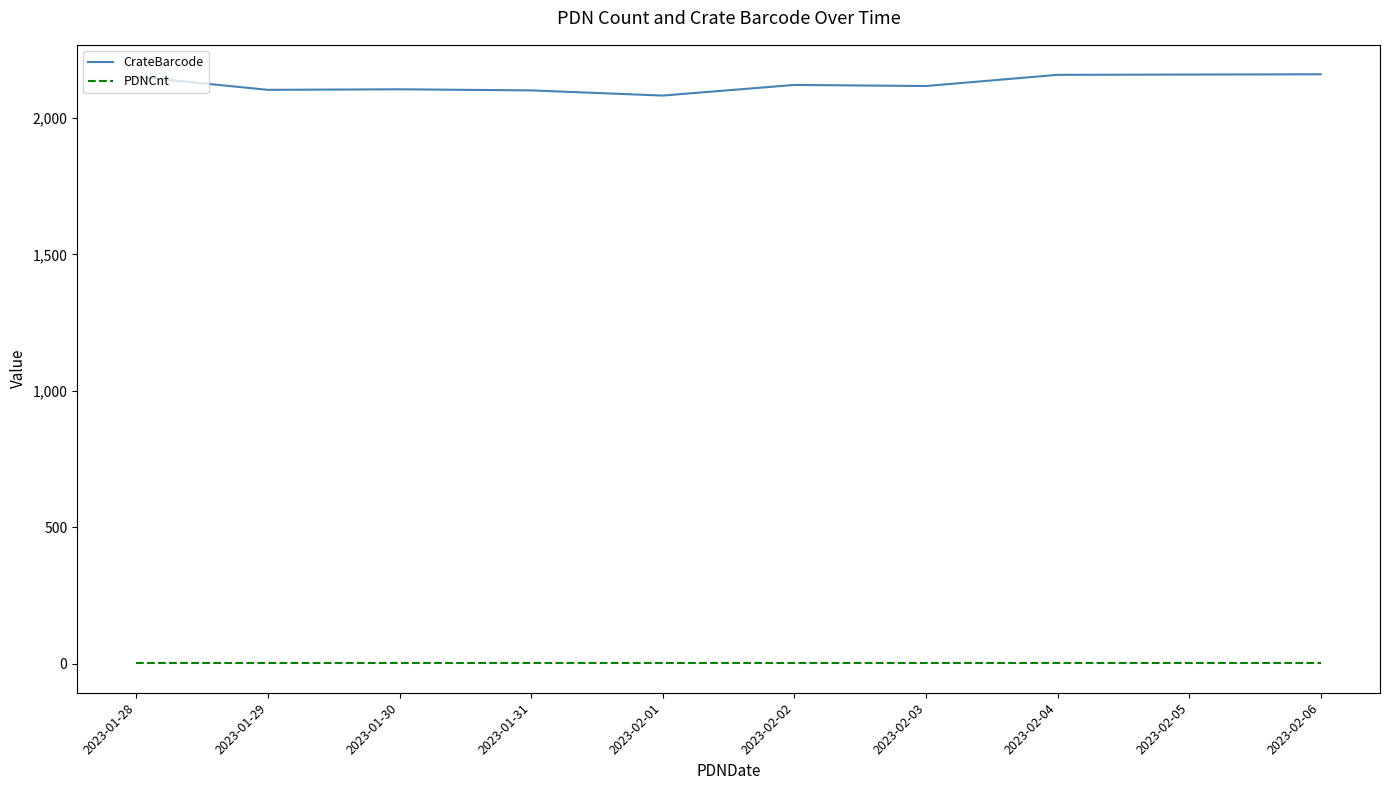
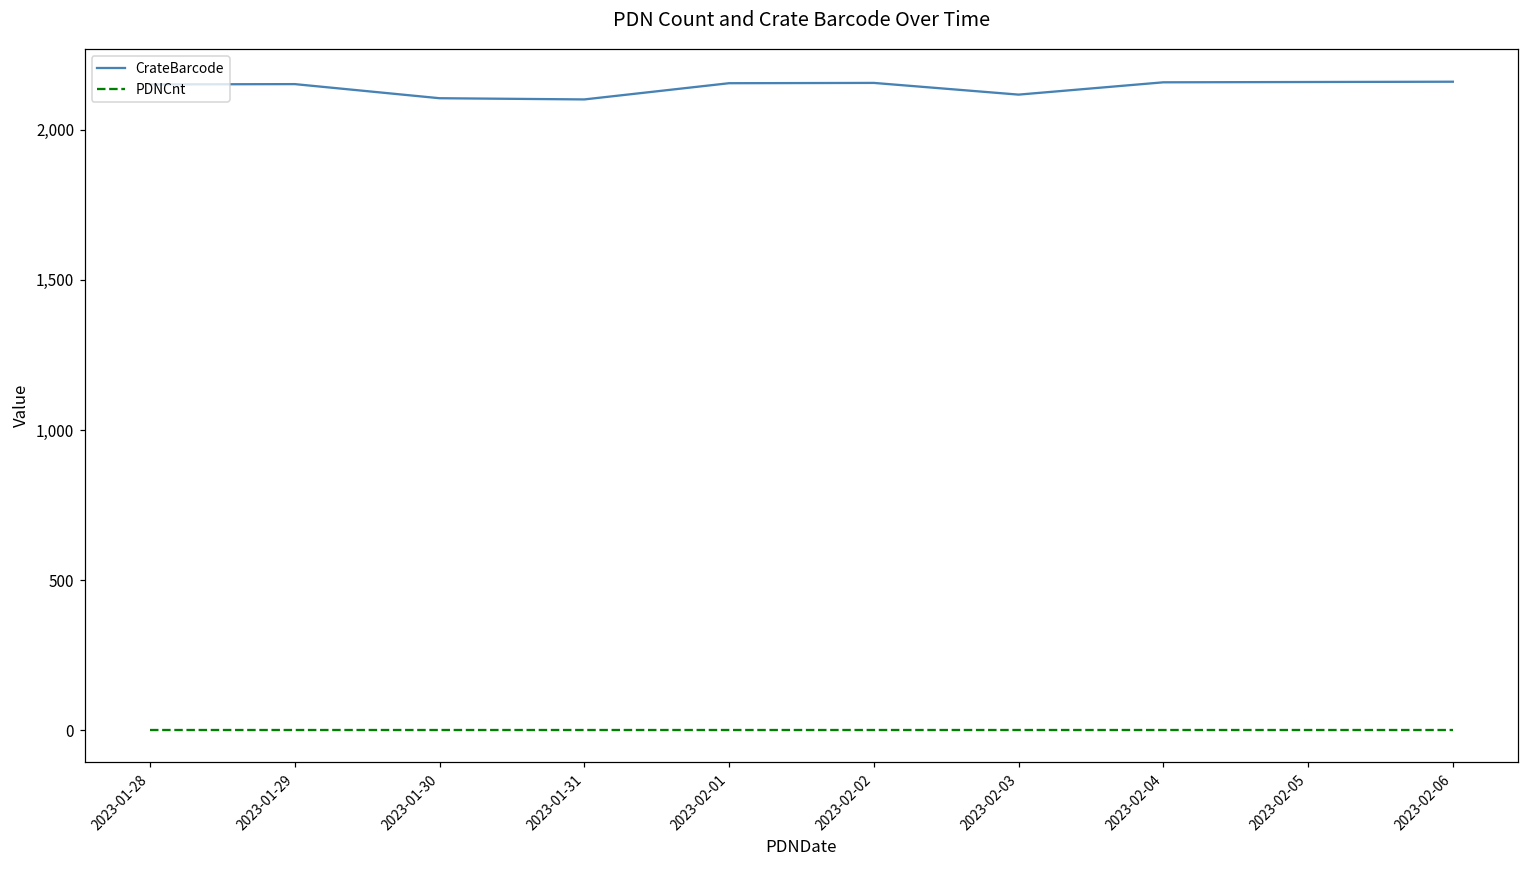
  {
    "CrateBarcode": {
-     "2023-01-29": "2,100",
+     "2023-01-29": "2,150",
      "2023-01-30": "2,110",
      "2023-01-31": "2,100",
-     "2023-02-01": "2,080",
-     "2023-02-02": "2,120",
+     "2023-02-01": "2,160",
+     "2023-02-02": "2,160",
      "2023-02-03": "2,120",
      "2023-02-04": "2,160",
      "2023-02-05": "2,160",
      "2023-02-06": "2,160"
    },
    "PDNCnt": {
      "2023-01-28": "0",
      "2023-01-29": "0",
      "2023-01-30": "0",
      "2023-01-31": "0",
      "2023-02-01": "0",
      "2023-02-02": "0",
      "2023-02-03": "0",
      "2023-02-04": "0",
      "2023-02-05": "0",
      "2023-02-06": "0"
    }
  }
